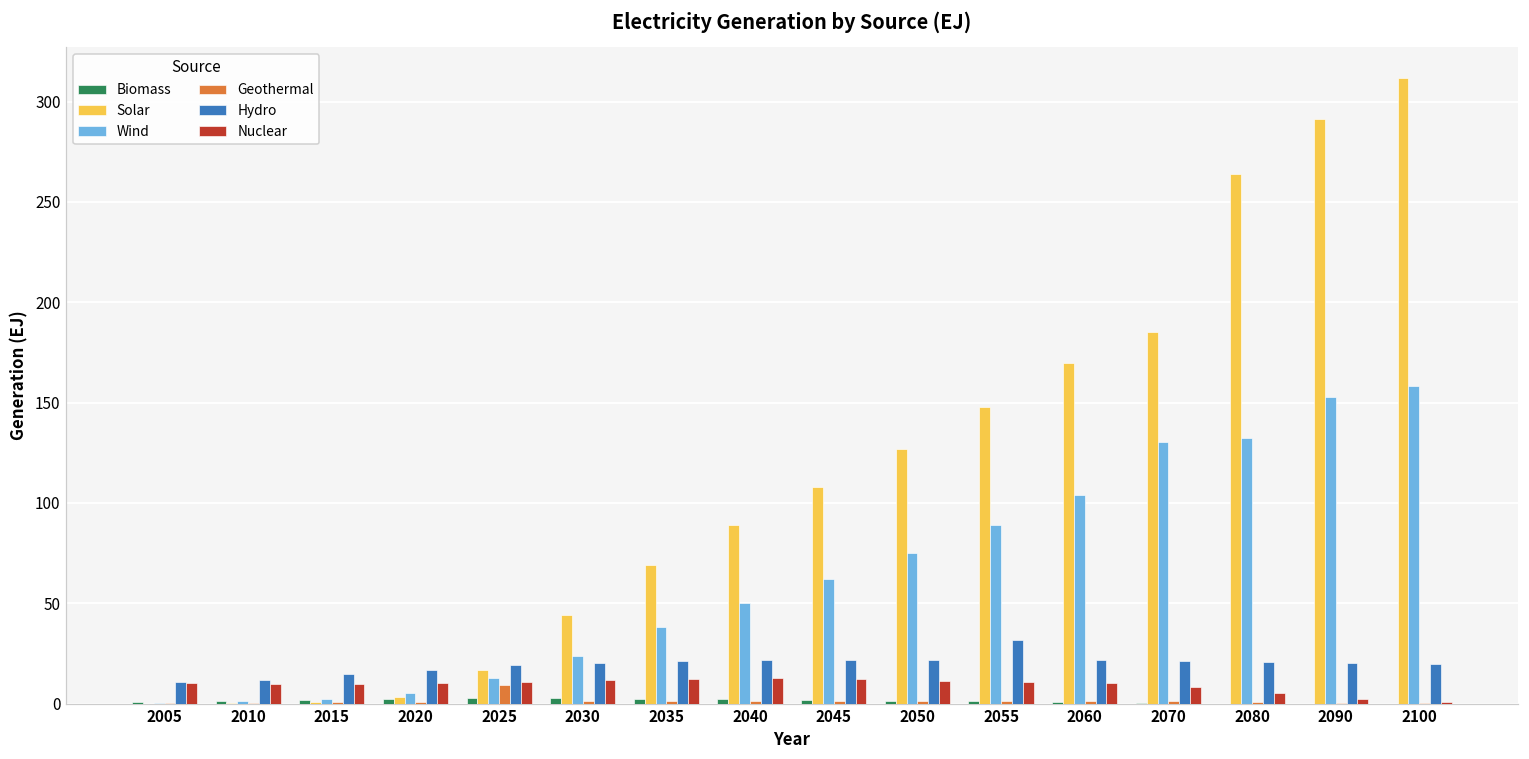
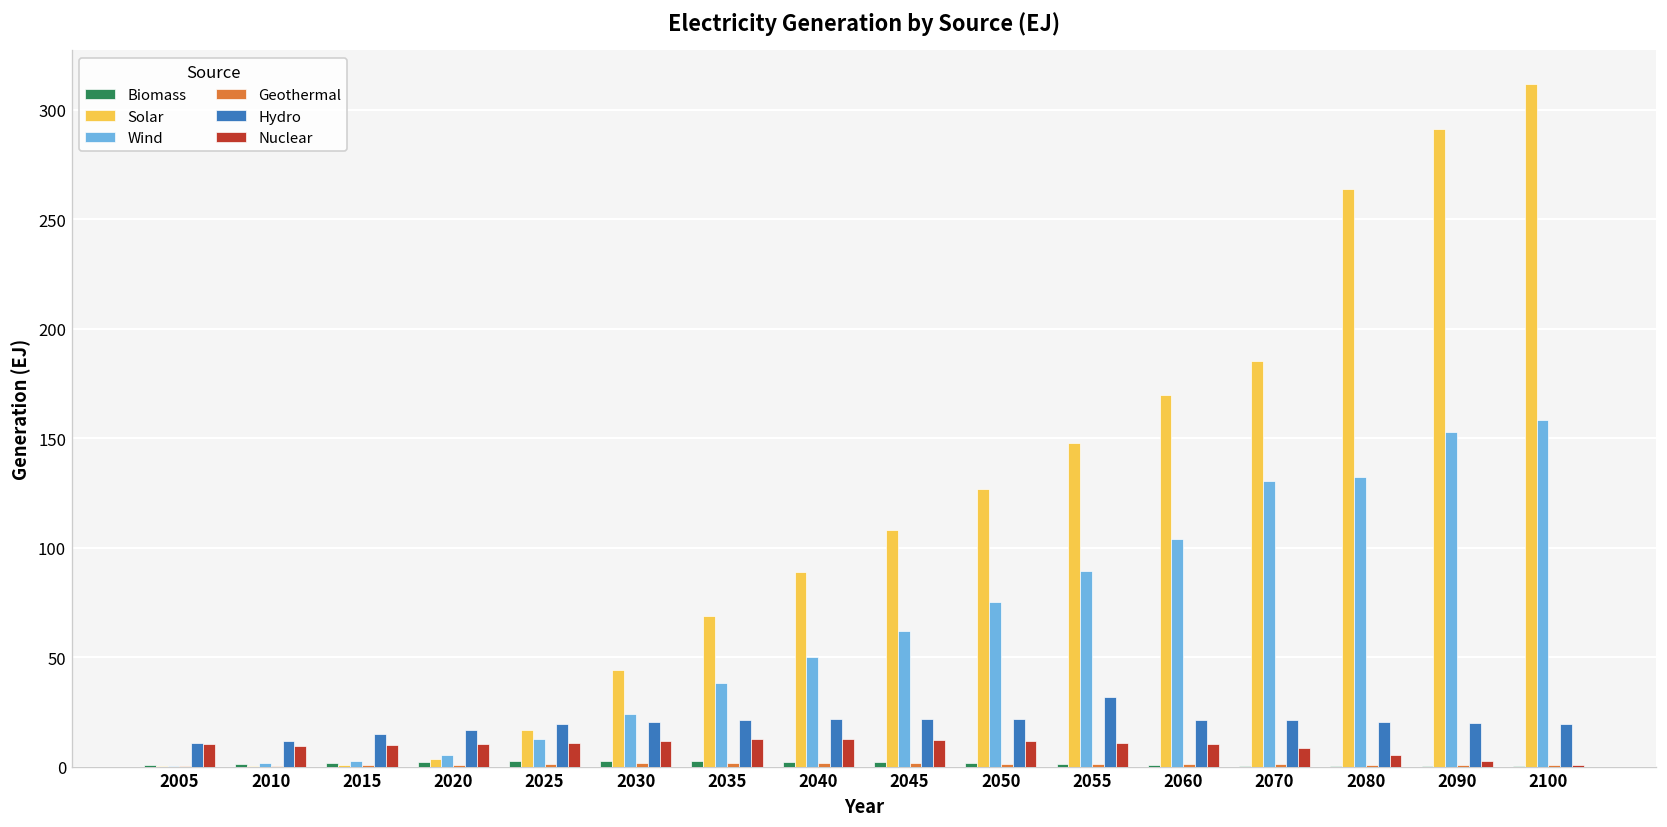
  {
    "Biomass": {
      "2015": 2,
      "2020": 2,
      "2025": 3,
      "2030": 3,
      "2035": 3,
      "2040": 2,
      "2045": 2,
      "2050": 1
    },
    "Solar": {
      "2020": 3,
      "2025": 17,
      "2030": 44,
      "2035": 69,
      "2040": 89,
      "2045": 108,
      "2050": 127,
      "2055": 148,
      "2060": 170,
      "2070": 185,
      "2080": 264,
      "2090": 291,
      "2100": 312
    },
    "Wind": {
      "2010": 1,
      "2015": 2,
      "2020": 5,
      "2025": 13,
      "2030": 24,
      "2035": 38,
      "2040": 50,
      "2045": 62,
      "2050": 75,
      "2055": 89,
      "2060": 104,
      "2070": 130,
      "2080": 132,
      "2090": 153,
      "2100": 158
    },
    "Geothermal": {
-     "2025": 9,
+     "2025": 1,
      "2030": 1,
      "2035": 1,
      "2040": 1,
      "2045": 1
    },
    "Hydro": {
      "2005": 11,
      "2010": 12,
      "2015": 15,
      "2020": 17,
      "2025": 19,
      "2030": 20,
      "2035": 21,
      "2040": 22,
      "2045": 22,
      "2050": 22,
      "2055": 32,
      "2060": 21,
      "2070": 21,
      "2080": 20,
      "2090": 20,
      "2100": 19
    },
    "Nuclear": {
      "2005": 10,
      "2010": 10,
      "2015": 10,
      "2020": 10,
      "2025": 11,
      "2030": 12,
      "2035": 12,
      "2040": 13,
      "2045": 12,
      "2050": 11,
      "2055": 11,
      "2060": 10,
      "2070": 8,
      "2080": 5,
      "2090": 2
    }
  }
